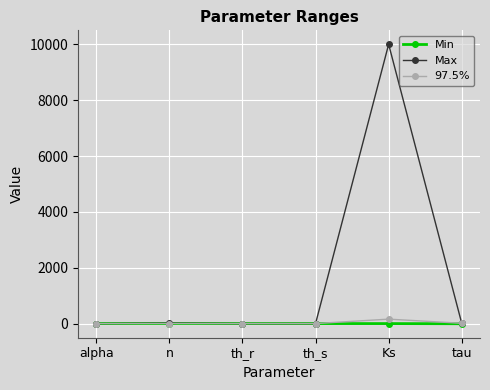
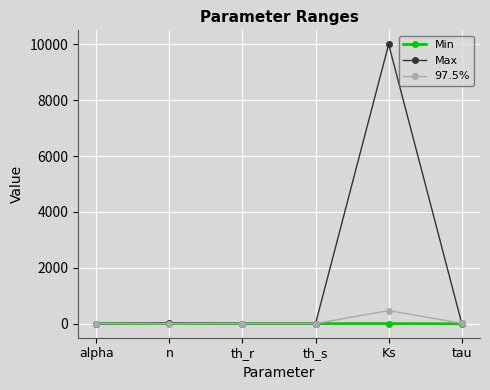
  {
    "Min": {
      "Ks": 0
    },
    "Max": {
      "Ks": 10000
    },
    "97.5%": {
-     "Ks": 200
+     "Ks": 500
    }
  }
